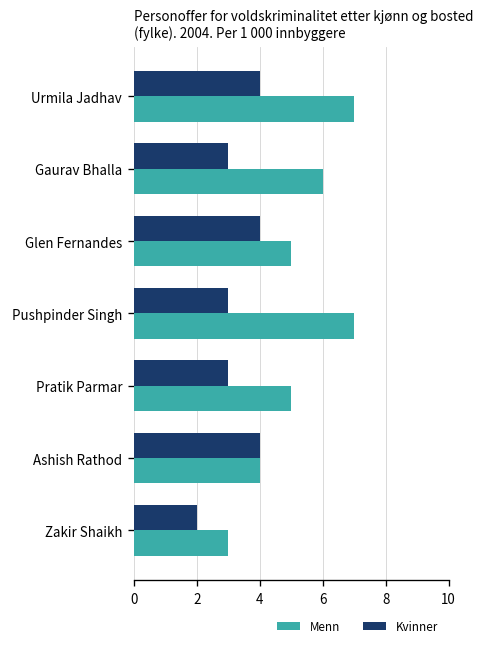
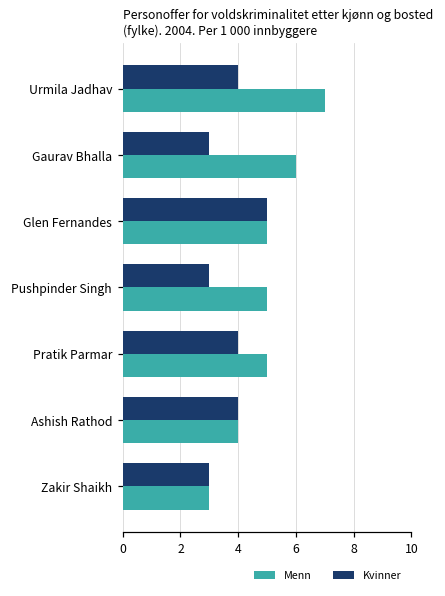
  {
    "Menn": {
      "Urmila Jadhav": 7,
      "Gaurav Bhalla": 6,
      "Glen Fernandes": 5,
-     "Pushpinder Singh": 7,
+     "Pushpinder Singh": 5,
      "Pratik Parmar": 5,
      "Ashish Rathod": 4,
      "Zakir Shaikh": 3
    },
    "Kvinner": {
      "Urmila Jadhav": 4,
      "Gaurav Bhalla": 3,
-     "Glen Fernandes": 4,
+     "Glen Fernandes": 5,
      "Pushpinder Singh": 3,
-     "Pratik Parmar": 3,
+     "Pratik Parmar": 4,
      "Ashish Rathod": 4,
-     "Zakir Shaikh": 2
+     "Zakir Shaikh": 3
    }
  }
